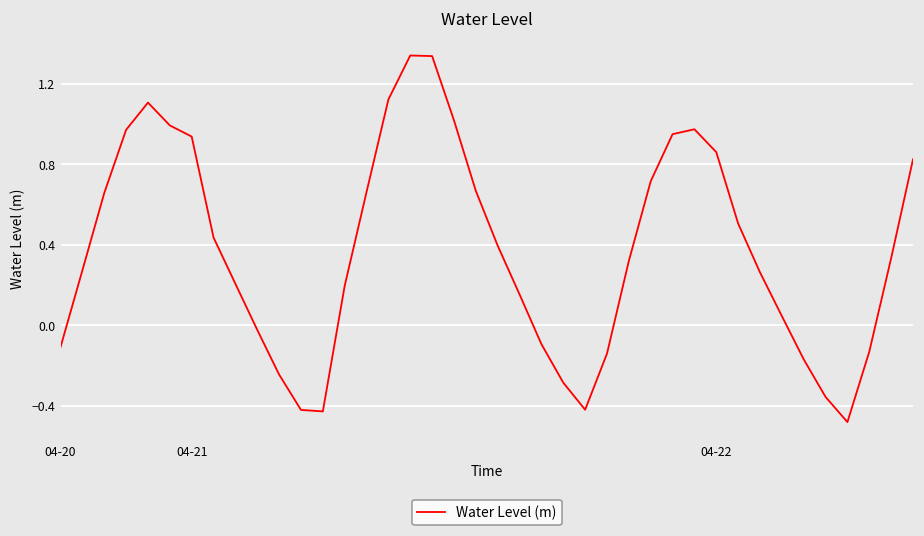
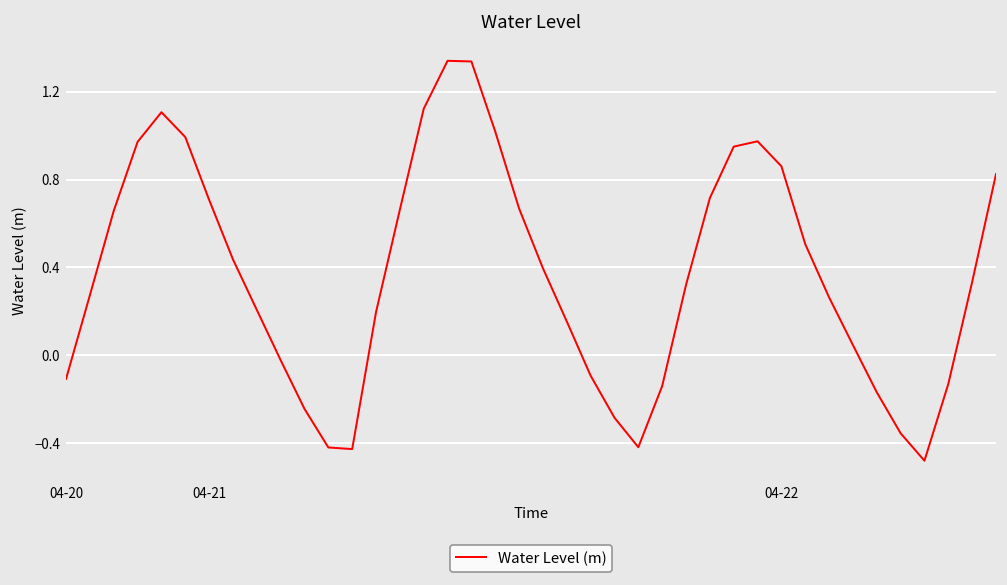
  {
    "04-20": -0.11,
-   "04-21": 0.94,
+   "04-21": 0.71,
    "04-22": 0.86
  }
